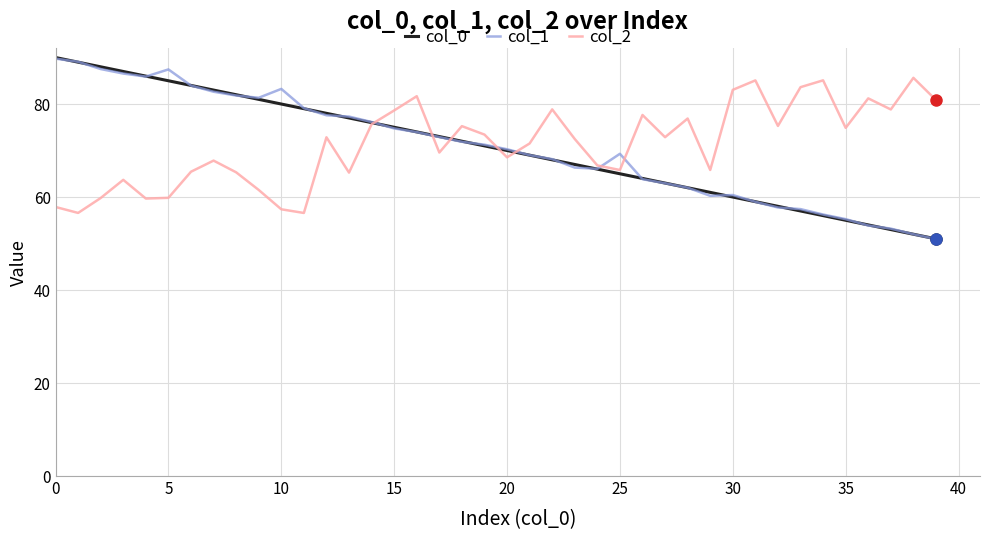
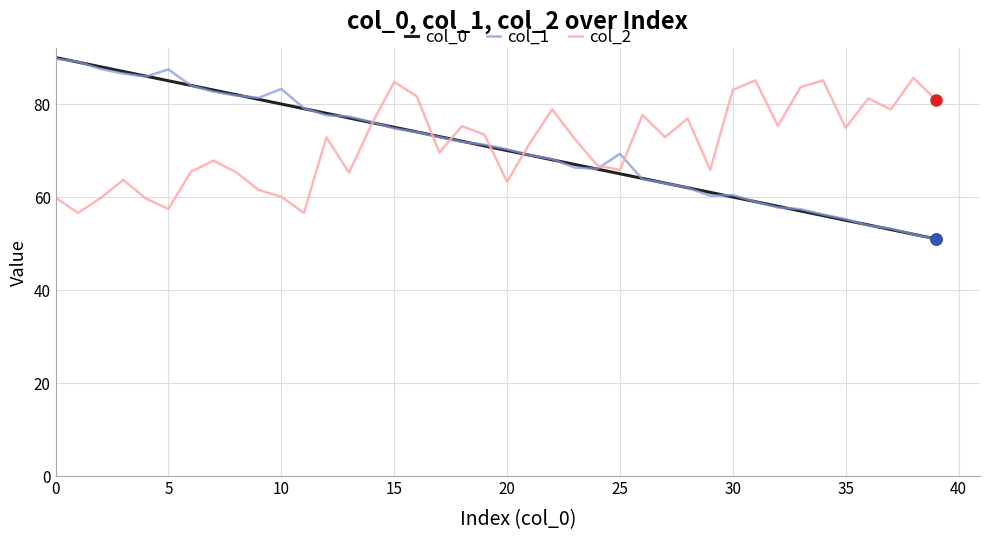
  {
    "col_1": {
      "5": 87,
      "10": 83,
      "25": 69
    },
    "col_2": {
-     "0": 58,
-     "5": 60,
-     "10": 57,
-     "15": 79,
-     "20": 69,
+     "0": 60,
+     "5": 57,
+     "10": 60,
+     "15": 85,
+     "20": 63,
      "25": 66,
      "30": 83,
      "35": 75
    }
  }
